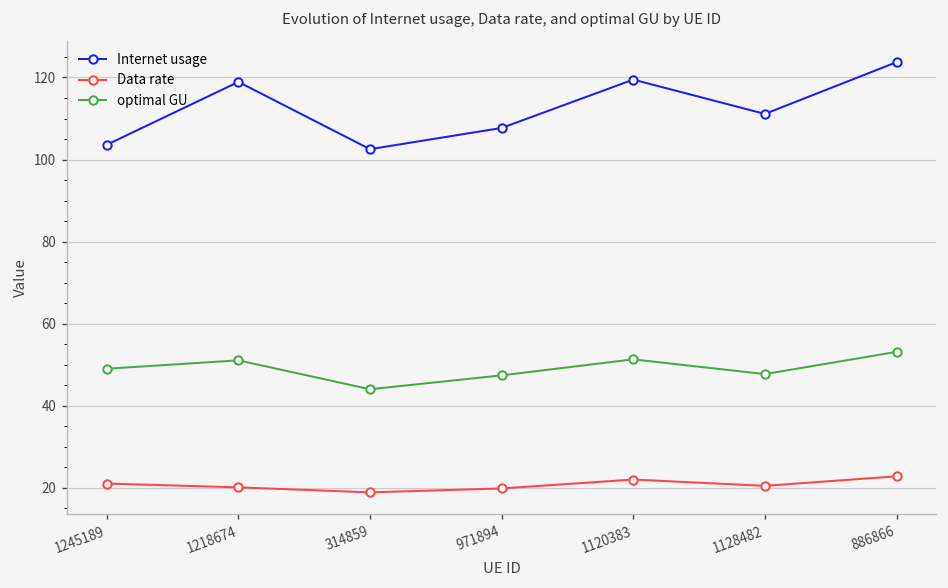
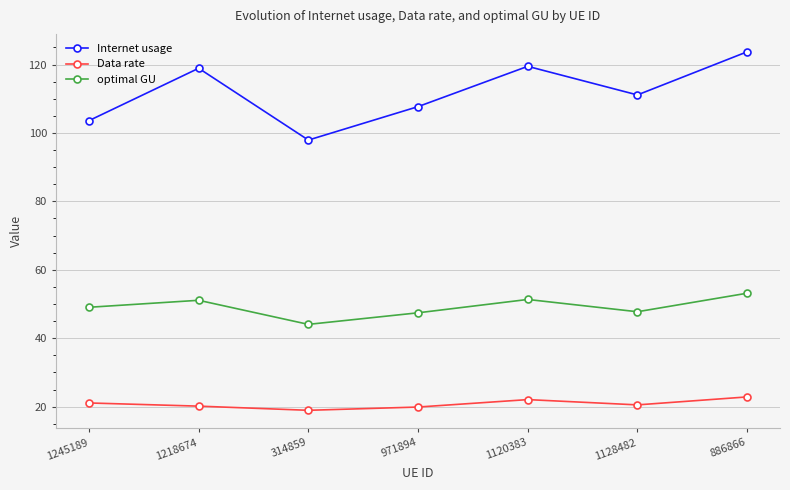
  {
    "Internet usage": {
      "1245189": 104,
      "1218674": 119,
-     "314859": 103,
+     "314859": 98,
      "971894": 108,
      "1120383": 119,
      "1128482": 111,
      "886866": 124
    },
    "Data rate": {
      "1245189": 21,
      "1218674": 20,
      "314859": 19,
      "971894": 20,
      "1120383": 22,
      "1128482": 21,
      "886866": 23
    },
    "optimal GU": {
      "1245189": 49,
      "1218674": 51,
      "314859": 44,
      "971894": 47,
      "1120383": 51,
      "1128482": 48,
      "886866": 53
    }
  }
